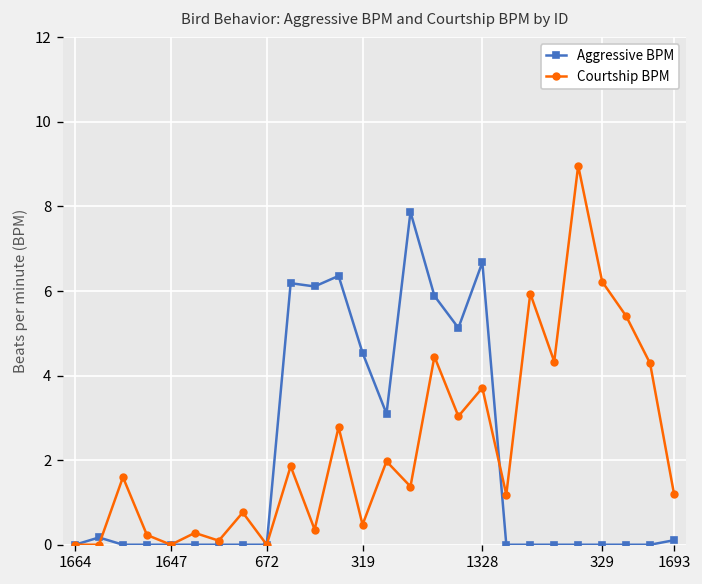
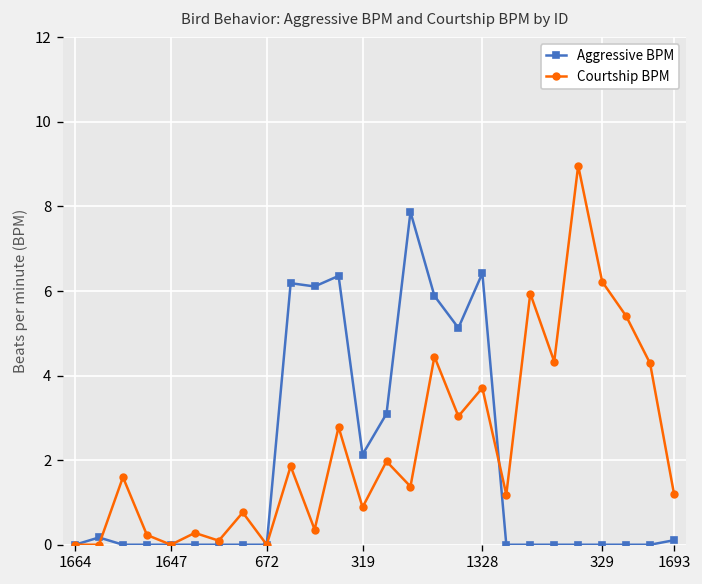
  {
    "Aggressive BPM": {
-     "319": 4.5,
-     "1328": 6.7,
+     "319": 2.1,
+     "1328": 6.4,
      "329": 0.0,
      "1693": 0.1
    },
    "Courtship BPM": {
-     "319": 0.5,
+     "319": 0.9,
      "1328": 3.7,
      "329": 6.2,
      "1693": 1.2
    }
  }
